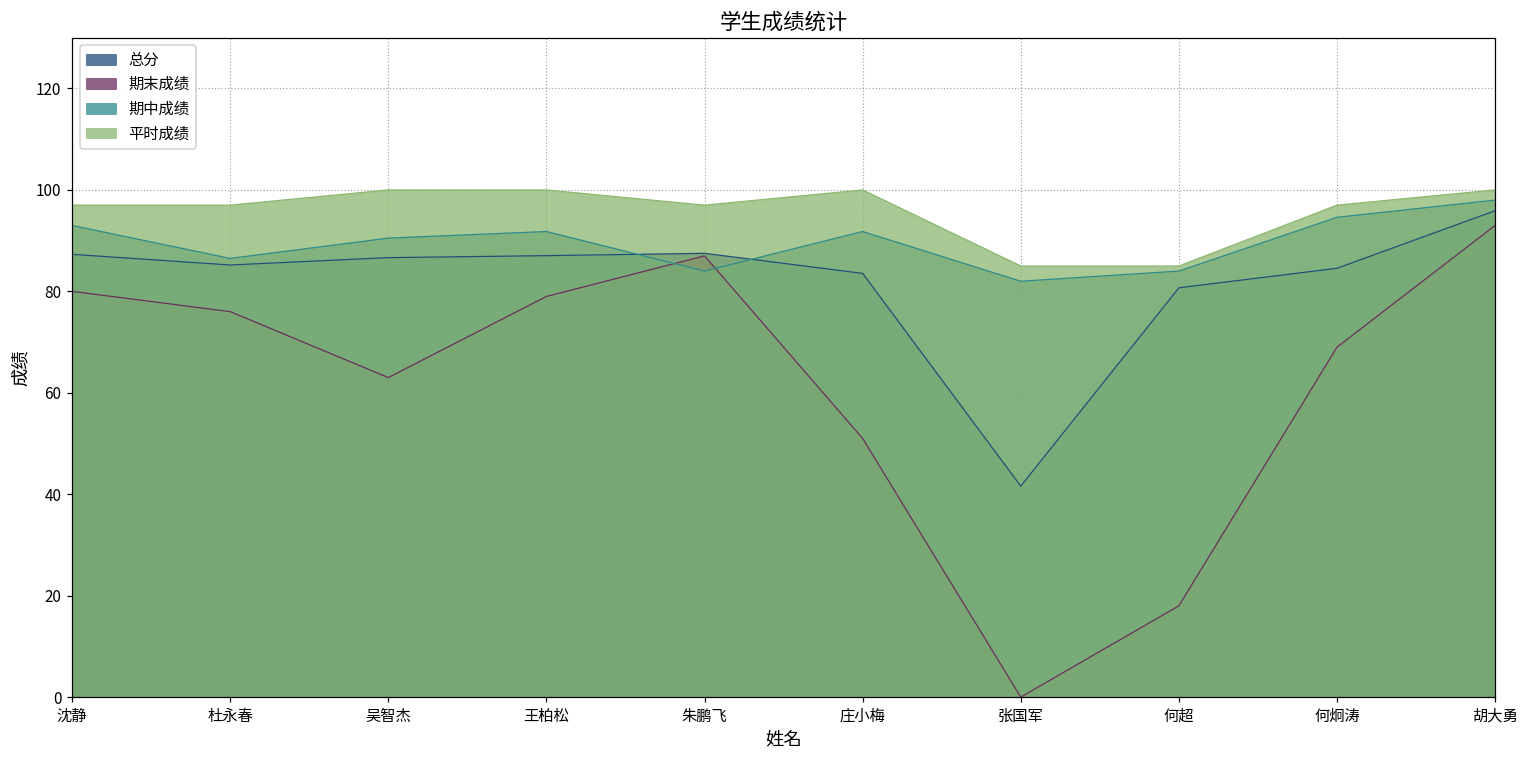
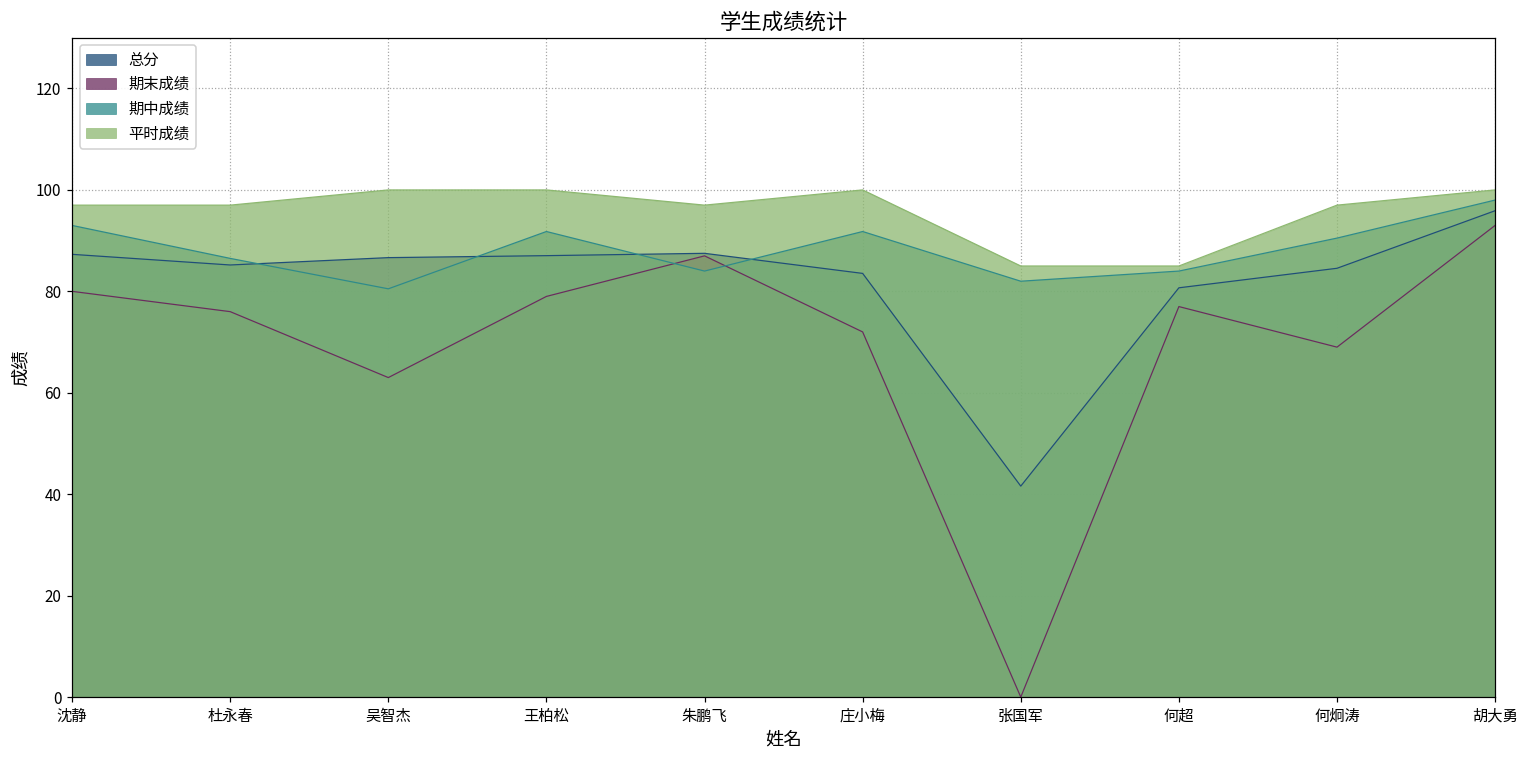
  {
    "总分": {
      "沈静": 87,
      "杜永春": 85,
      "吴智杰": 87,
      "王柏松": 87,
      "庄小梅": 84,
      "张国军": 42,
      "何超": 81,
      "何炯涛": 85,
      "胡大勇": 96
    },
    "期末成绩": {
      "沈静": 80,
      "杜永春": 76,
      "吴智杰": 63,
      "王柏松": 79,
-     "庄小梅": 51,
+     "庄小梅": 72,
      "张国军": 0,
-     "何超": 18,
+     "何超": 77,
      "何炯涛": 69,
      "胡大勇": 93
    },
    "期中成绩": {
      "沈静": 93,
      "杜永春": 87,
-     "吴智杰": 91,
+     "吴智杰": 81,
      "王柏松": 92,
      "朱鹏飞": 84,
      "庄小梅": 92,
      "张国军": 82,
      "何超": 84,
-     "何炯涛": 95,
+     "何炯涛": 91,
      "胡大勇": 98
    },
    "平时成绩": {
      "沈静": 97,
      "杜永春": 97,
      "吴智杰": 100,
      "王柏松": 100,
      "朱鹏飞": 97,
      "庄小梅": 100,
      "张国军": 85,
      "何超": 85,
      "何炯涛": 97,
      "胡大勇": 100
    }
  }
